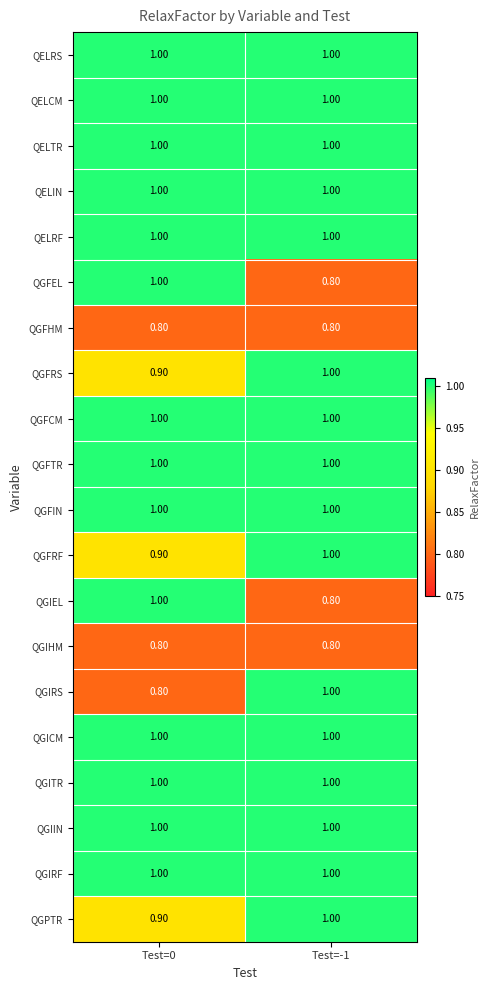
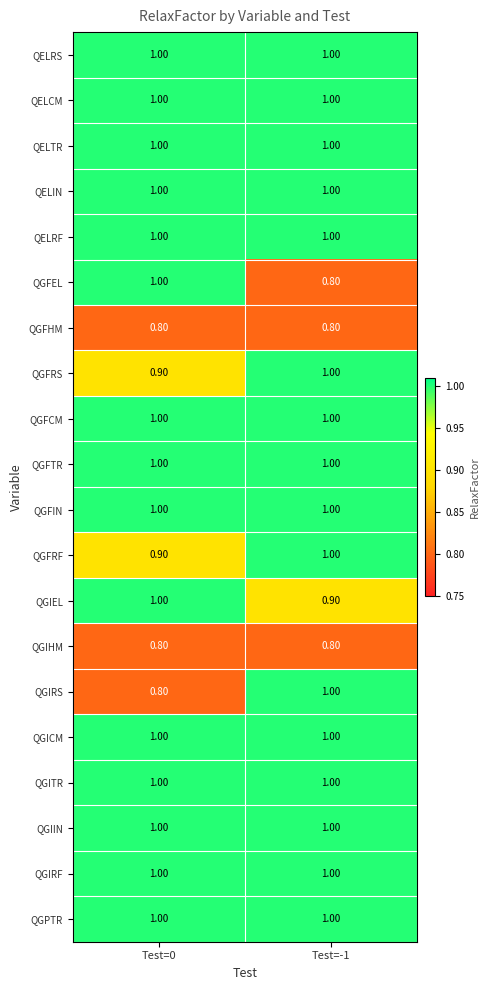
  {
    "QELRS": {
      "Test=0": 1.00,
      "Test=-1": 1.00
    },
    "QELCM": {
      "Test=0": 1.00,
      "Test=-1": 1.00
    },
    "QELTR": {
      "Test=0": 1.00,
      "Test=-1": 1.00
    },
    "QELIN": {
      "Test=0": 1.00,
      "Test=-1": 1.00
    },
    "QELRF": {
      "Test=0": 1.00,
      "Test=-1": 1.00
    },
    "QGFEL": {
      "Test=0": 1.00,
      "Test=-1": 0.80
    },
    "QGFHM": {
      "Test=0": 0.80,
      "Test=-1": 0.80
    },
    "QGFRS": {
      "Test=0": 0.90,
      "Test=-1": 1.00
    },
    "QGFCM": {
      "Test=0": 1.00,
      "Test=-1": 1.00
    },
    "QGFTR": {
      "Test=0": 1.00,
      "Test=-1": 1.00
    },
    "QGFIN": {
      "Test=0": 1.00,
      "Test=-1": 1.00
    },
    "QGFRF": {
      "Test=0": 0.90,
      "Test=-1": 1.00
    },
    "QGIEL": {
      "Test=0": 1.00,
-     "Test=-1": 0.80
+     "Test=-1": 0.90
    },
    "QGIHM": {
      "Test=0": 0.80,
      "Test=-1": 0.80
    },
    "QGIRS": {
      "Test=0": 0.80,
      "Test=-1": 1.00
    },
    "QGICM": {
      "Test=0": 1.00,
      "Test=-1": 1.00
    },
    "QGITR": {
      "Test=0": 1.00,
      "Test=-1": 1.00
    },
    "QGIIN": {
      "Test=0": 1.00,
      "Test=-1": 1.00
    },
    "QGIRF": {
      "Test=0": 1.00,
      "Test=-1": 1.00
    },
    "QGPTR": {
-     "Test=0": 0.90,
+     "Test=0": 1.00,
      "Test=-1": 1.00
    }
  }
